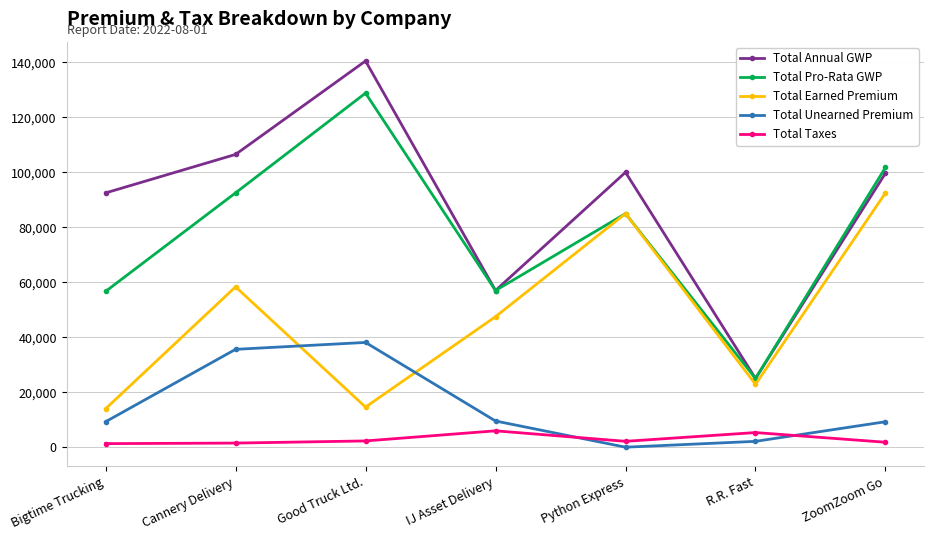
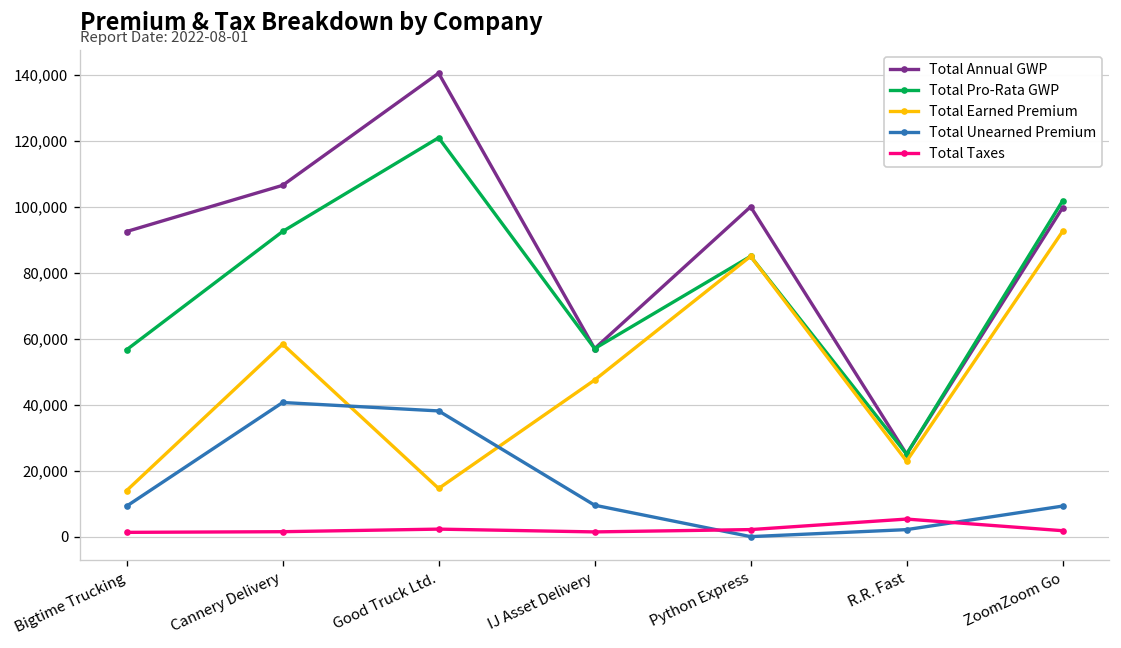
  {
    "Total Annual GWP": {
      "Bigtime Trucking": "93,000",
      "Cannery Delivery": "107,000",
      "Good Truck Ltd.": "141,000",
      "Python Express": "100,000",
      "ZoomZoom Go": "100,000"
    },
    "Total Pro-Rata GWP": {
      "Bigtime Trucking": "57,000",
      "Cannery Delivery": "93,000",
-     "Good Truck Ltd.": "129,000",
+     "Good Truck Ltd.": "121,000",
      "ZoomZoom Go": "102,000"
    },
    "Total Earned Premium": {
      "Bigtime Trucking": "14,000",
      "Cannery Delivery": "58,000",
      "Good Truck Ltd.": "15,000",
      "IJ Asset Delivery": "47,000",
      "R.R. Fast": "23,000",
      "ZoomZoom Go": "93,000"
    },
    "Total Unearned Premium": {
      "Bigtime Trucking": "9,000",
-     "Cannery Delivery": "36,000",
+     "Cannery Delivery": "41,000",
      "Good Truck Ltd.": "38,000",
      "IJ Asset Delivery": "10,000",
      "Python Express": "0",
      "R.R. Fast": "2,000",
      "ZoomZoom Go": "9,000"
    },
    "Total Taxes": {
      "Bigtime Trucking": "1,000",
      "Cannery Delivery": "1,000",
      "Good Truck Ltd.": "2,000",
-     "IJ Asset Delivery": "6,000",
+     "IJ Asset Delivery": "1,000",
      "Python Express": "2,000",
      "R.R. Fast": "5,000",
      "ZoomZoom Go": "2,000"
    }
  }
